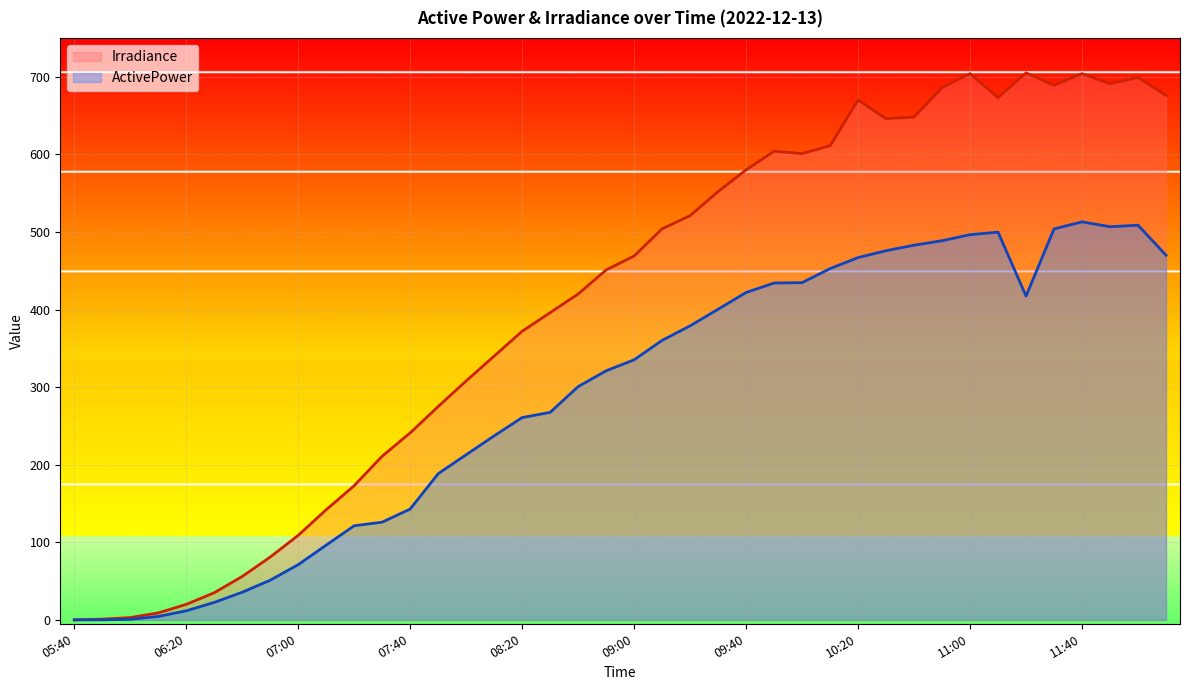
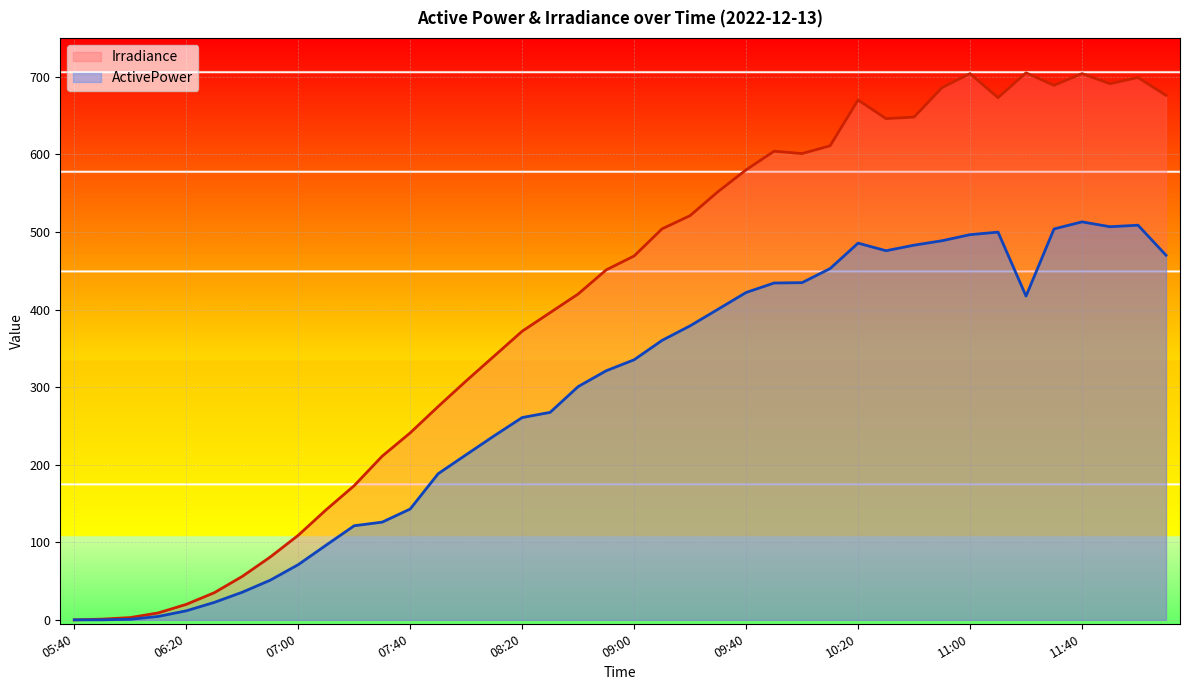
  {
    "Irradiance": {
      "06:20": 20,
      "07:00": 110,
      "07:40": 240,
      "08:20": 370,
      "09:00": 470,
      "09:40": 580,
      "10:20": 670,
      "11:00": 700,
      "11:40": 700
    },
    "ActivePower": {
      "06:20": 10,
      "07:00": 70,
      "07:40": 140,
      "08:20": 260,
      "09:00": 340,
      "09:40": 420,
-     "10:20": 470,
+     "10:20": 490,
      "11:00": 500,
      "11:40": 510
    }
  }
